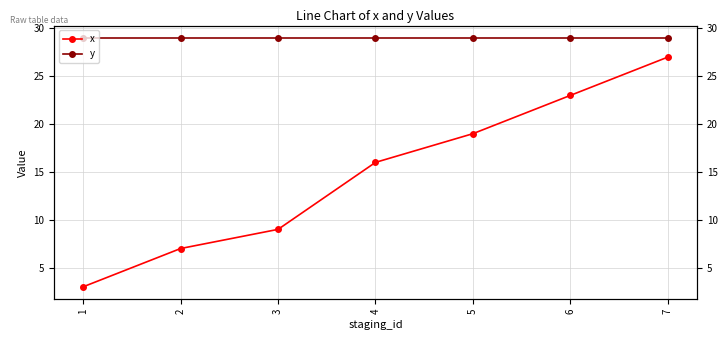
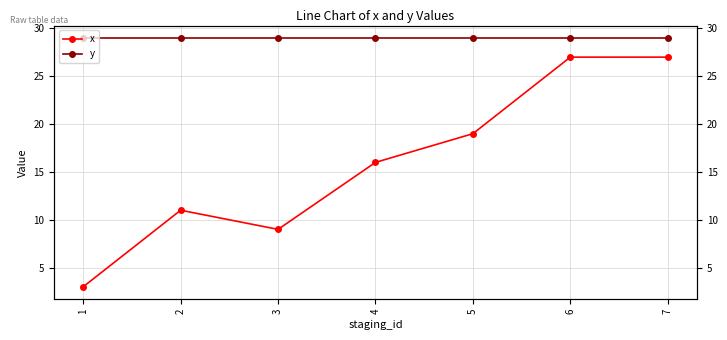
  {
    "x": {
      "1": 3,
-     "2": 7,
+     "2": 11,
      "3": 9,
      "4": 16,
      "5": 19,
-     "6": 23,
+     "6": 27,
      "7": 27
    },
    "y": {
      "2": 29,
      "3": 29,
      "4": 29,
      "5": 29,
      "6": 29,
      "7": 29
    }
  }
